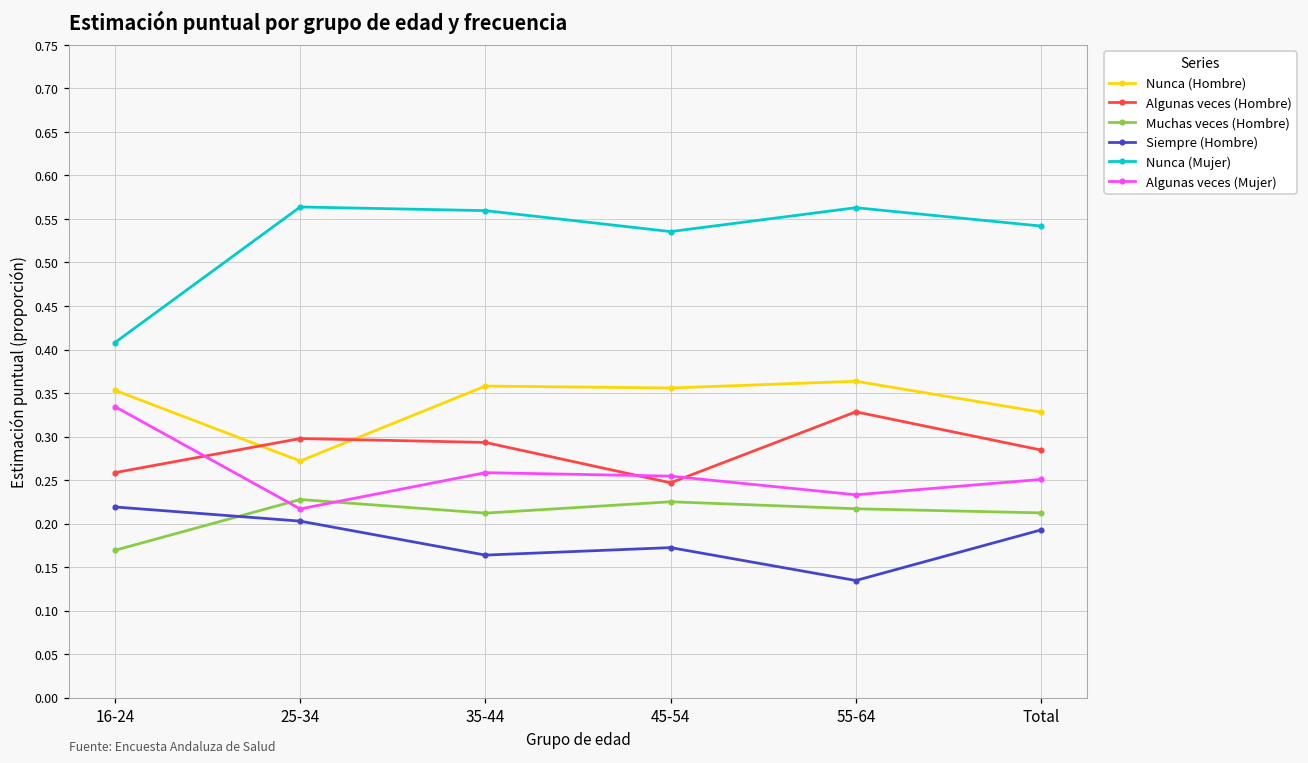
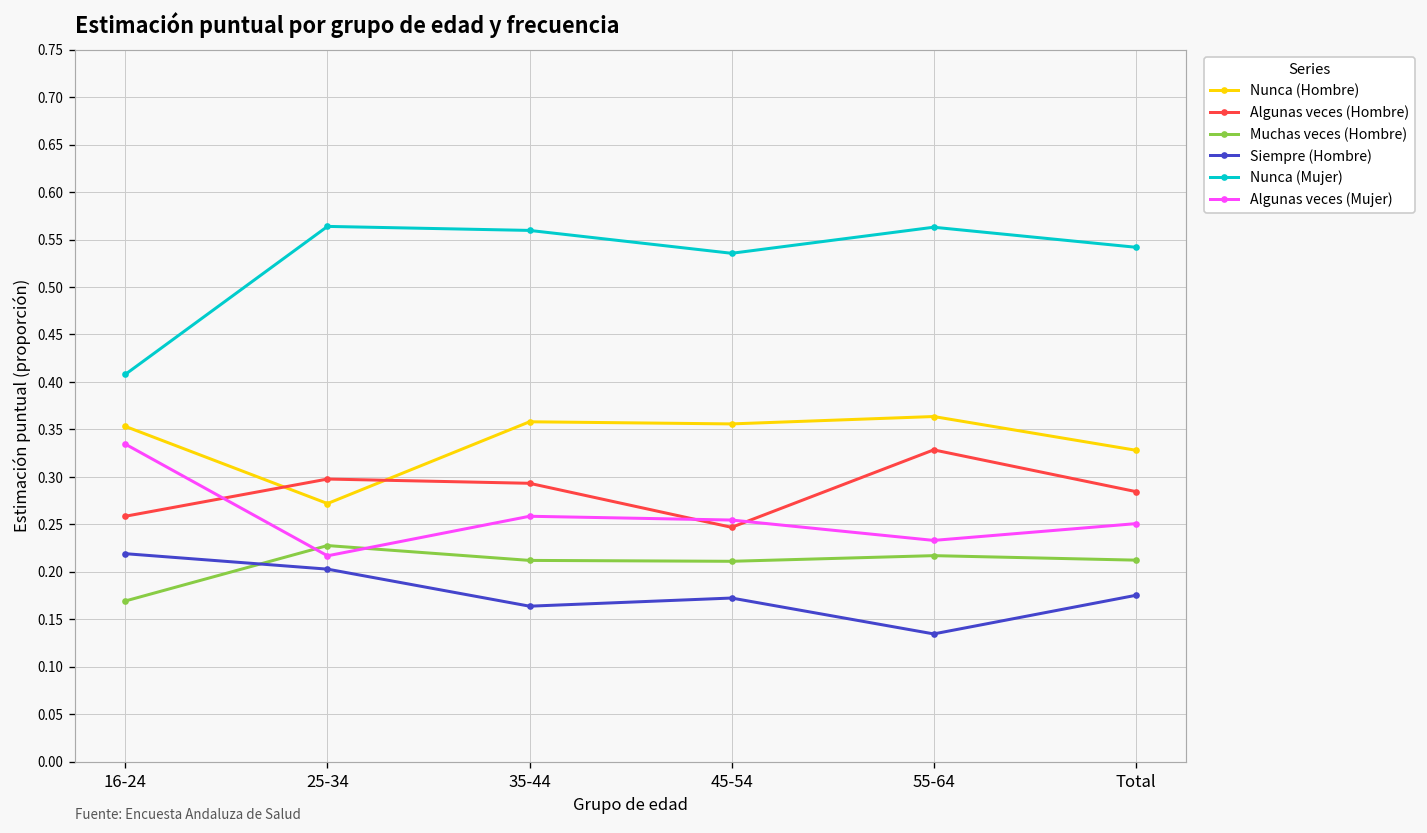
  {
    "Nunca (Hombre)": {
      "16-24": 0.35,
      "25-34": 0.27,
      "35-44": 0.36,
      "45-54": 0.36,
      "55-64": 0.36,
      "Total": 0.33
    },
    "Algunas veces (Hombre)": {
      "16-24": 0.26,
      "25-34": 0.30,
      "35-44": 0.29,
      "45-54": 0.25,
      "55-64": 0.33,
      "Total": 0.28
    },
    "Muchas veces (Hombre)": {
      "16-24": 0.17,
      "25-34": 0.23,
      "35-44": 0.21,
-     "45-54": 0.23,
+     "45-54": 0.21,
      "55-64": 0.22,
      "Total": 0.21
    },
    "Siempre (Hombre)": {
      "16-24": 0.22,
      "25-34": 0.20,
      "35-44": 0.16,
      "45-54": 0.17,
      "55-64": 0.13,
-     "Total": 0.19
+     "Total": 0.18
    },
    "Nunca (Mujer)": {
      "16-24": 0.41,
      "25-34": 0.56,
      "35-44": 0.56,
      "45-54": 0.54,
      "55-64": 0.56,
      "Total": 0.54
    },
    "Algunas veces (Mujer)": {
      "16-24": 0.33,
      "25-34": 0.22,
      "35-44": 0.26,
      "45-54": 0.25,
      "55-64": 0.23,
      "Total": 0.25
    }
  }
